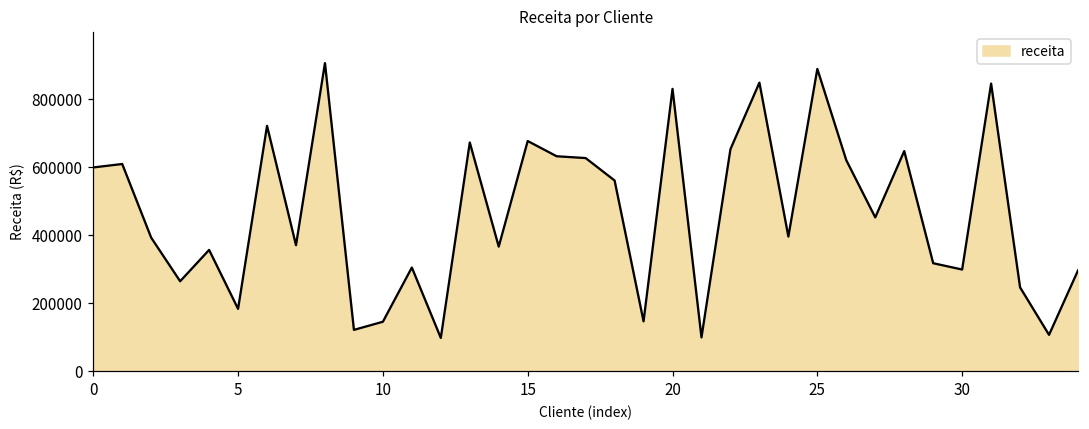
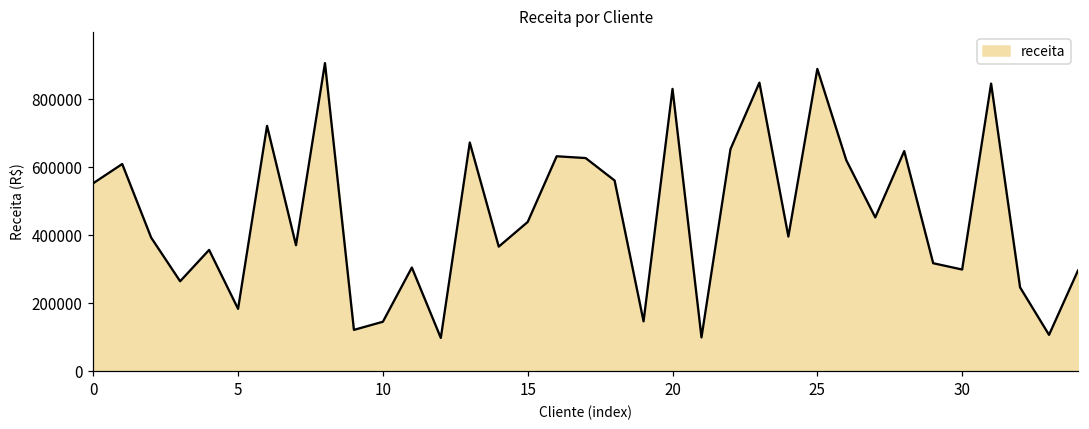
  {
-   "0": 600000,
+   "0": 550000,
    "5": 180000,
    "10": 150000,
-   "15": 680000,
+   "15": 440000,
    "20": 830000,
    "25": 890000,
    "30": 300000
  }
